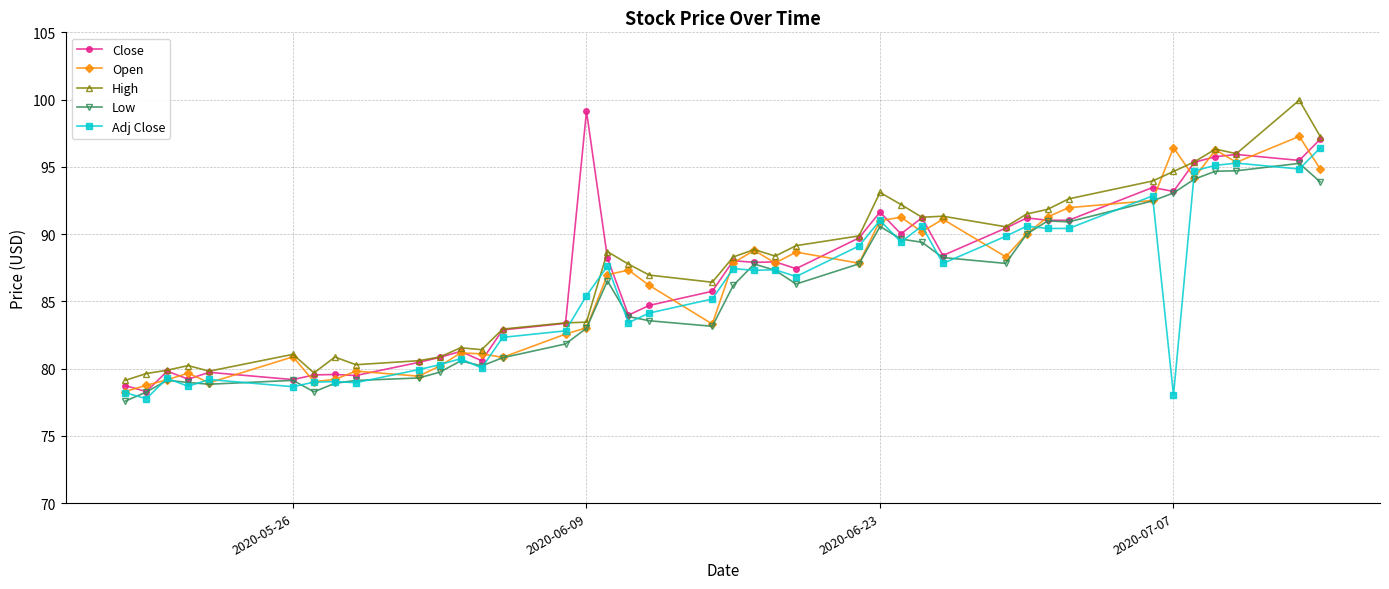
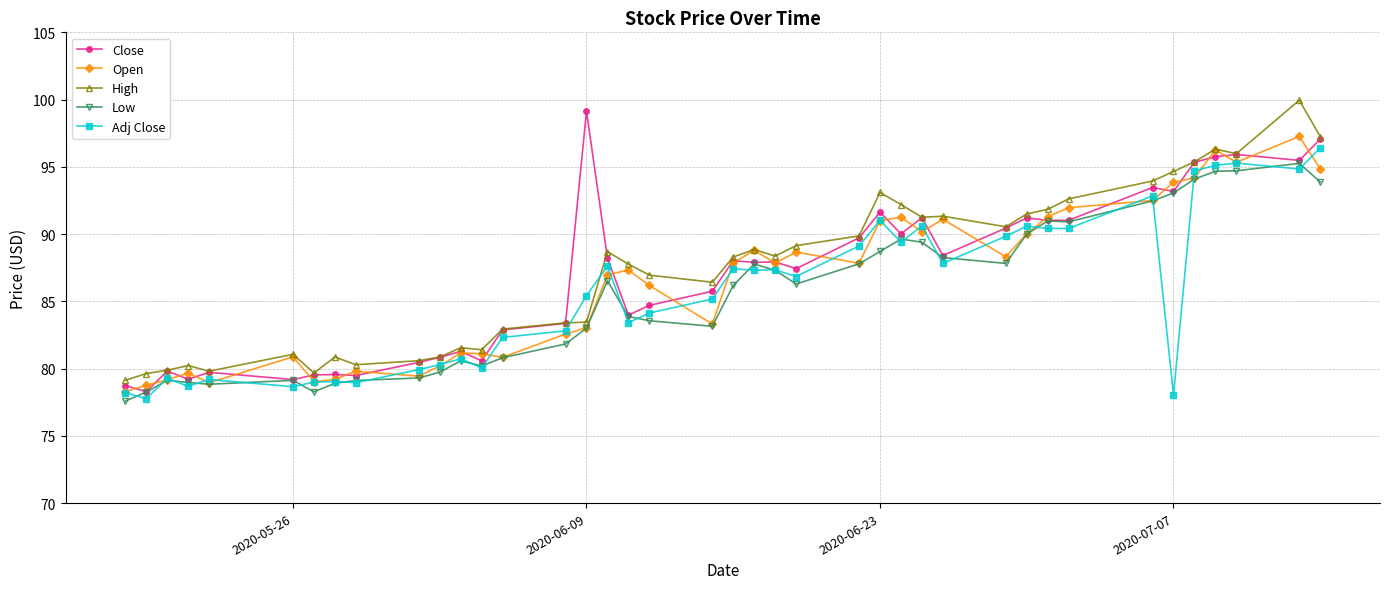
  {
    "Close": {
      "2020-06-09": 99.1,
      "2020-06-23": 91.6
    },
    "Open": {
-     "2020-07-07": 96.4
+     "2020-07-07": 93.9
    },
    "High": {
      "2020-06-09": 83.5,
      "2020-06-23": 93.1,
      "2020-07-07": 94.7
    },
    "Low": {
-     "2020-06-23": 90.6
+     "2020-06-23": 88.7
    },
    "Adj Close": {
      "2020-05-26": 78.7,
      "2020-06-09": 85.4,
      "2020-07-07": 78.0
    }
  }
